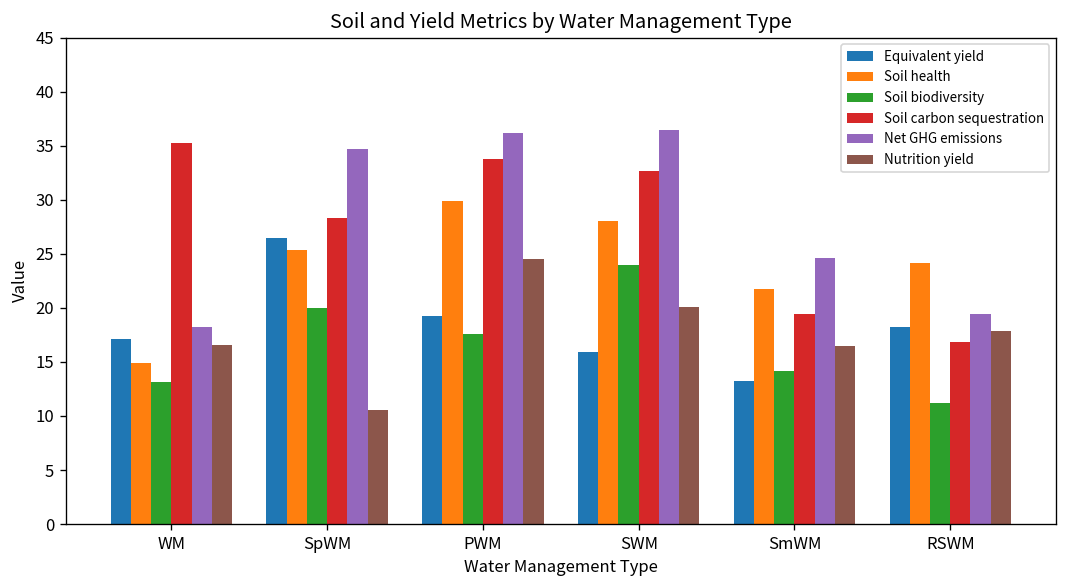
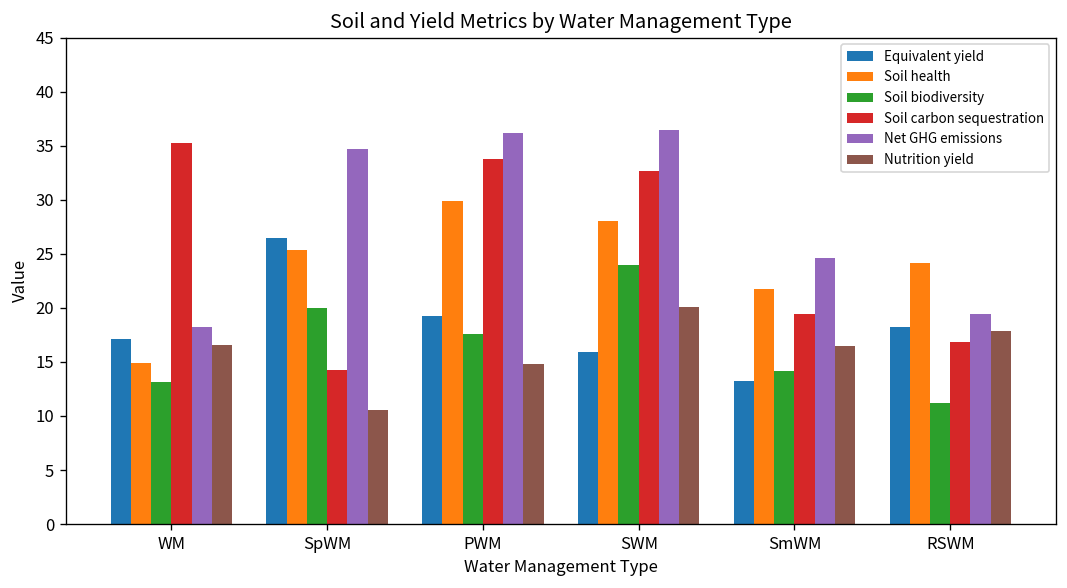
  {
    "Equivalent yield": {
      "WM": 17,
      "SpWM": 26,
      "PWM": 19,
      "SWM": 16,
      "SmWM": 13,
      "RSWM": 18
    },
    "Soil health": {
      "WM": 15,
      "SpWM": 25,
      "PWM": 30,
      "SWM": 28,
      "SmWM": 22,
      "RSWM": 24
    },
    "Soil biodiversity": {
      "WM": 13,
      "SpWM": 20,
      "PWM": 18,
      "SWM": 24,
      "SmWM": 14,
      "RSWM": 11
    },
    "Soil carbon sequestration": {
      "WM": 35,
-     "SpWM": 28,
+     "SpWM": 14,
      "PWM": 34,
      "SWM": 33,
      "SmWM": 19,
      "RSWM": 17
    },
    "Net GHG emissions": {
      "WM": 18,
      "SpWM": 35,
      "PWM": 36,
      "SWM": 36,
      "SmWM": 25,
      "RSWM": 19
    },
    "Nutrition yield": {
      "WM": 17,
      "SpWM": 11,
-     "PWM": 24,
+     "PWM": 15,
      "SWM": 20,
      "SmWM": 16,
      "RSWM": 18
    }
  }
